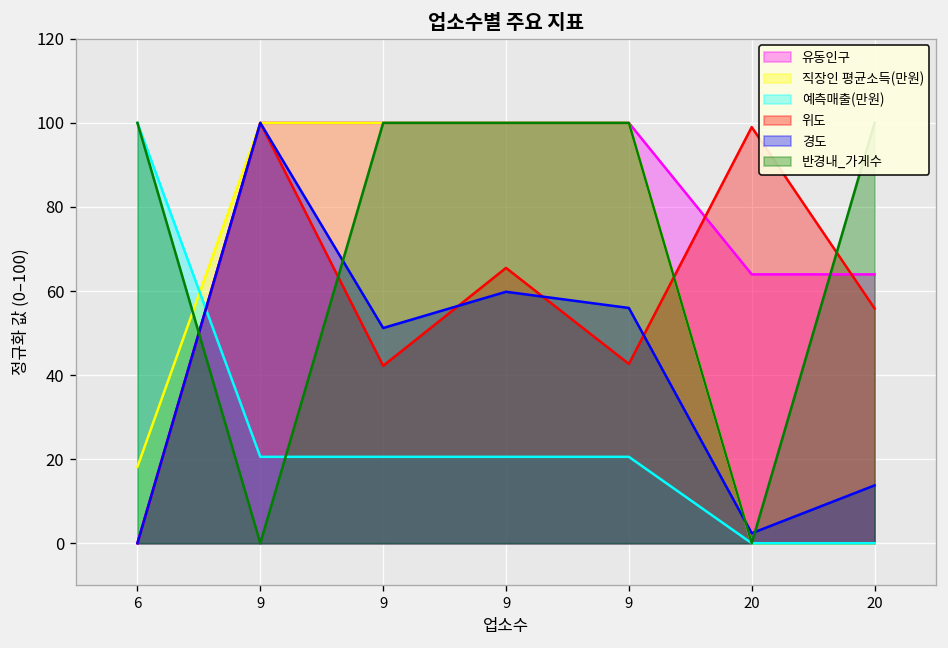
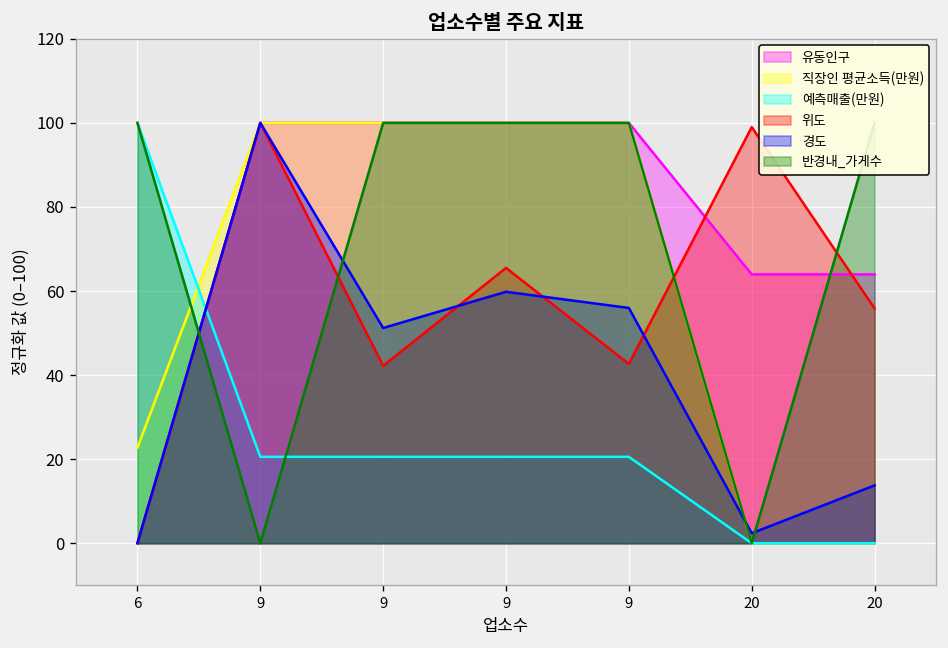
  {
    "직장인 평균소득(만원)": {
-     "6": 18
+     "6": 23
    }
  }
